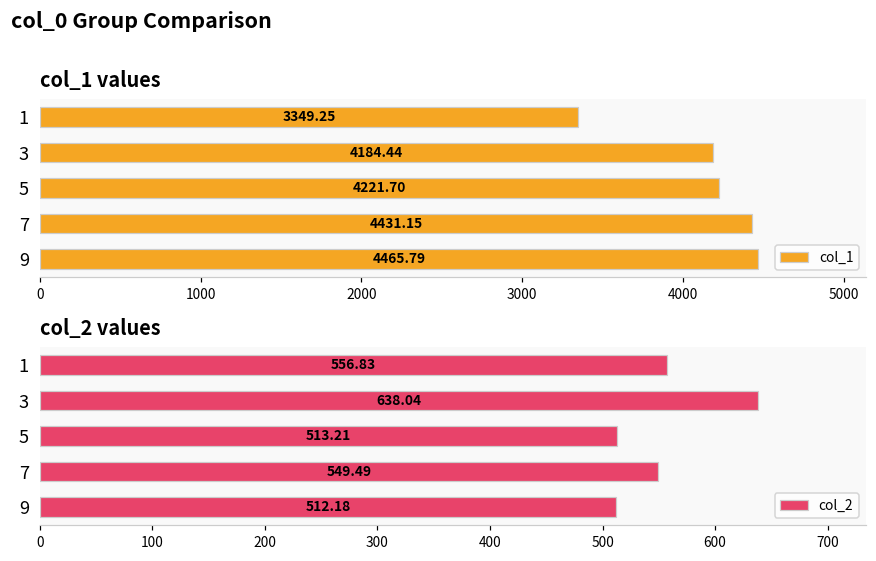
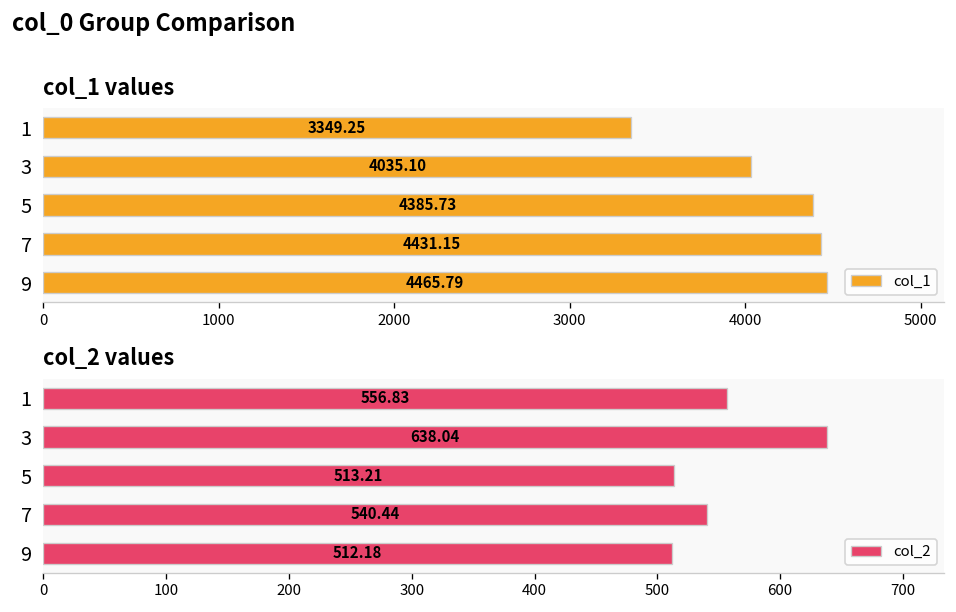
  {
    "col_1 values": {
      "1": 3349.25,
-     "3": 4184.44,
-     "5": 4221.70,
+     "3": 4035.10,
+     "5": 4385.73,
      "7": 4431.15,
      "9": 4465.79
    },
    "col_2 values": {
      "1": 556.83,
      "3": 638.04,
      "5": 513.21,
-     "7": 549.49,
+     "7": 540.44,
      "9": 512.18
    }
  }
